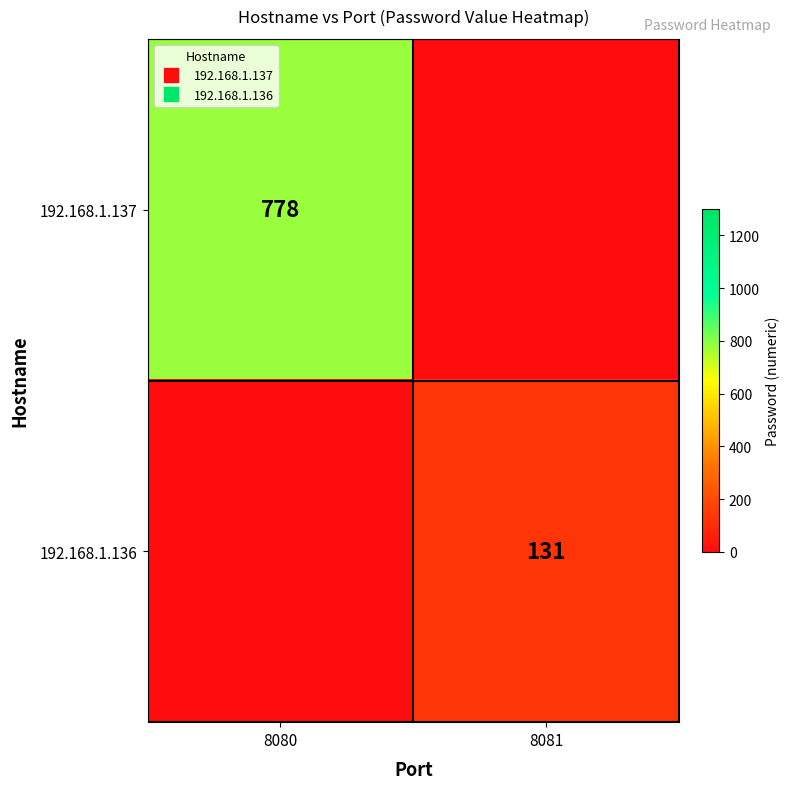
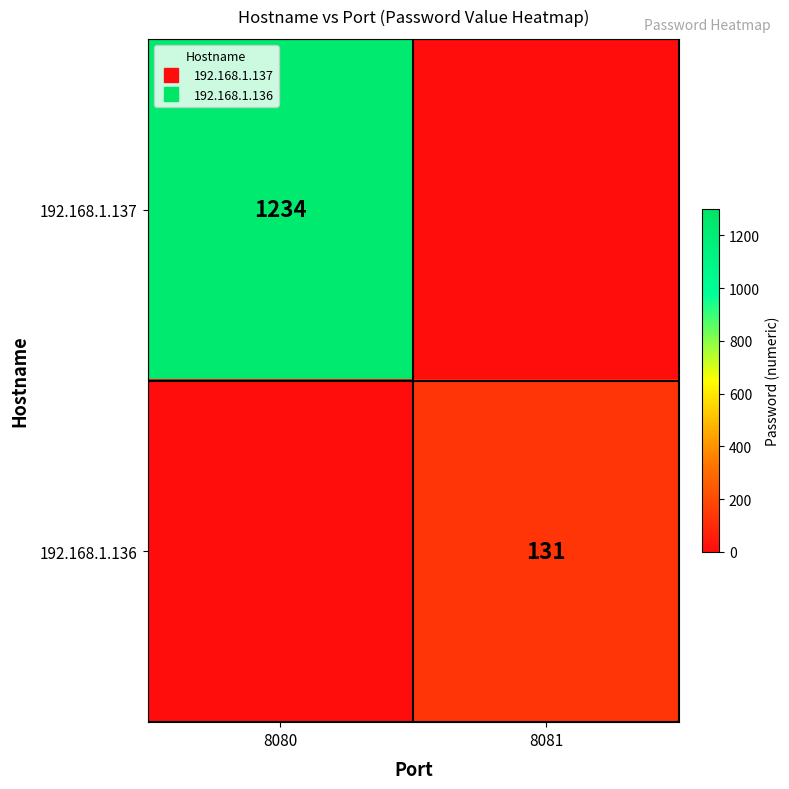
  {
    "192.168.1.137": {
-     "8080": 778
+     "8080": 1234
    },
    "192.168.1.136": {
      "8081": 131
    }
  }
